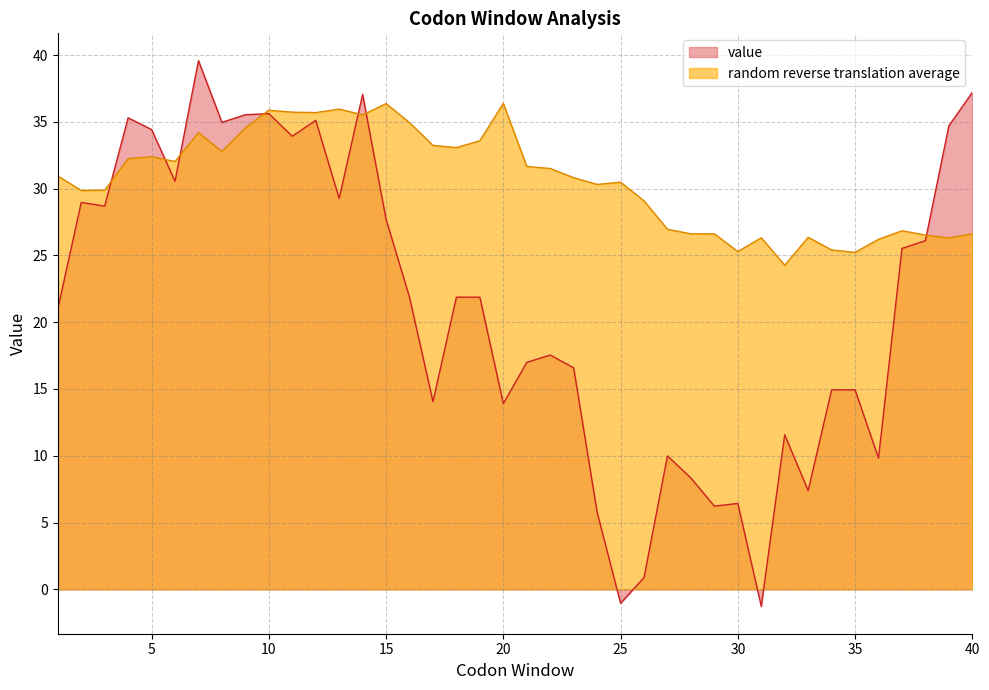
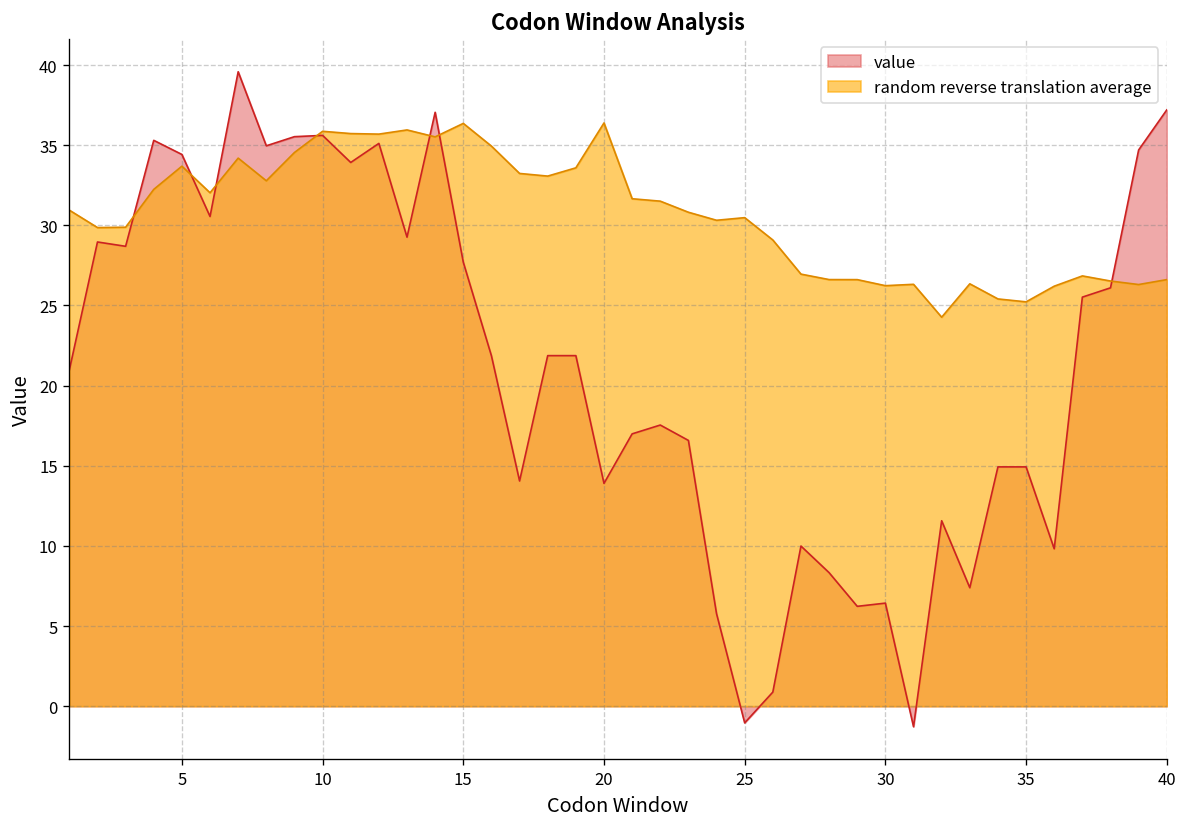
  {
    "random reverse translation average": {
-     "5": 32.4,
+     "5": 33.7,
      "10": 35.9,
      "15": 36.4,
      "20": 36.4,
      "25": 30.5,
-     "30": 25.3,
+     "30": 26.2,
      "35": 25.2,
      "40": 26.6
    }
  }
